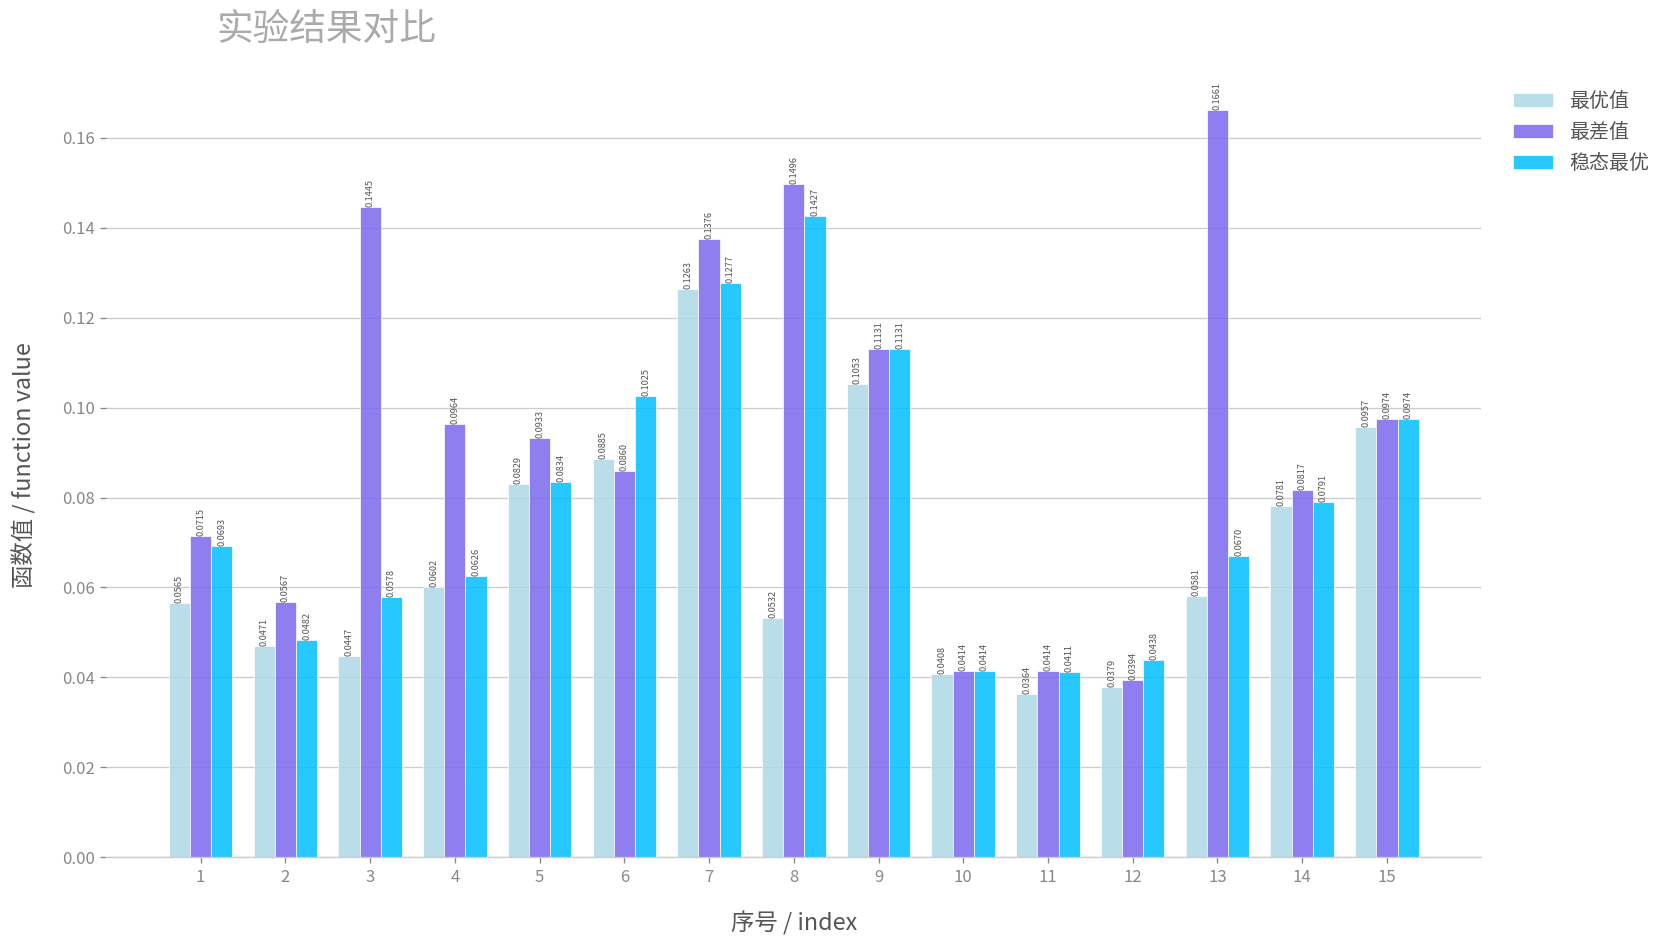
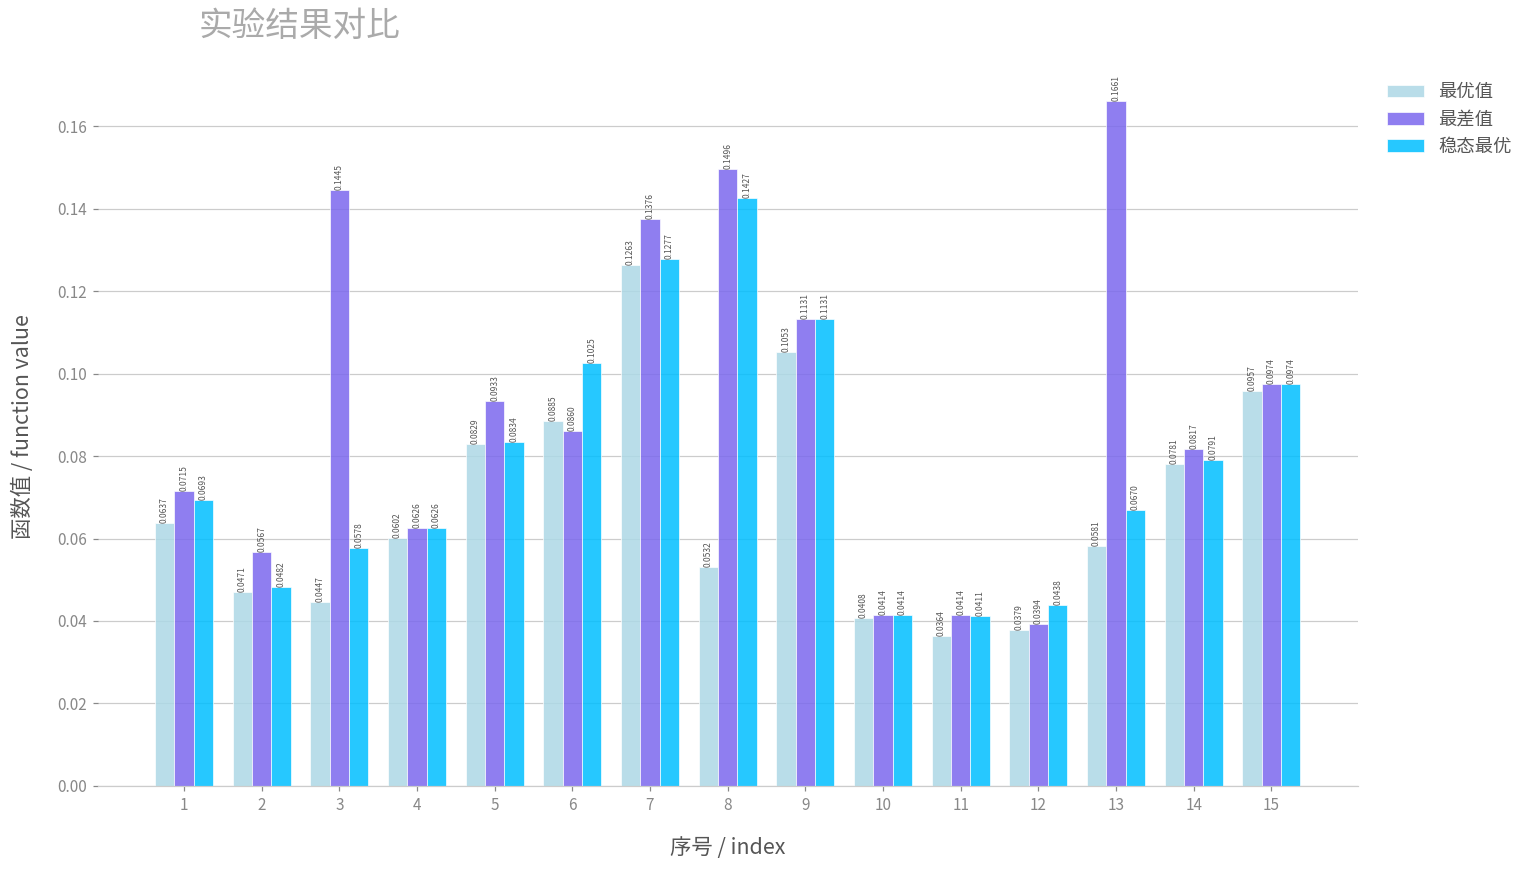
  {
    "最优值": {
-     "1": 0.0565,
+     "1": 0.0637,
      "2": 0.0471,
      "3": 0.0447,
      "4": 0.0602,
      "5": 0.0829,
      "6": 0.0885,
      "7": 0.1263,
      "8": 0.0532,
      "9": 0.1053,
      "10": 0.0408,
      "11": 0.0364,
      "12": 0.0379,
      "13": 0.0581,
      "14": 0.0781,
      "15": 0.0957
    },
    "最差值": {
      "1": 0.0715,
      "2": 0.0567,
      "3": 0.1445,
-     "4": 0.0964,
+     "4": 0.0626,
      "5": 0.0933,
      "6": 0.0860,
      "7": 0.1376,
      "8": 0.1496,
      "9": 0.1131,
      "10": 0.0414,
      "11": 0.0414,
      "12": 0.0394,
      "13": 0.1661,
      "14": 0.0817,
      "15": 0.0974
    },
    "稳态最优": {
      "1": 0.0693,
      "2": 0.0482,
      "3": 0.0578,
      "4": 0.0626,
      "5": 0.0834,
      "6": 0.1025,
      "7": 0.1277,
      "8": 0.1427,
      "9": 0.1131,
      "10": 0.0414,
      "11": 0.0411,
      "12": 0.0438,
      "13": 0.0670,
      "14": 0.0791,
      "15": 0.0974
    }
  }
